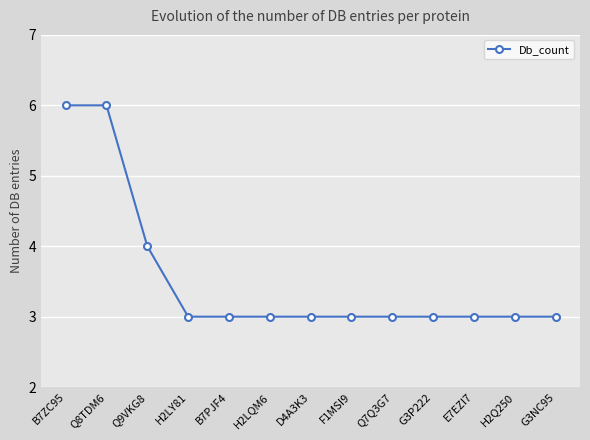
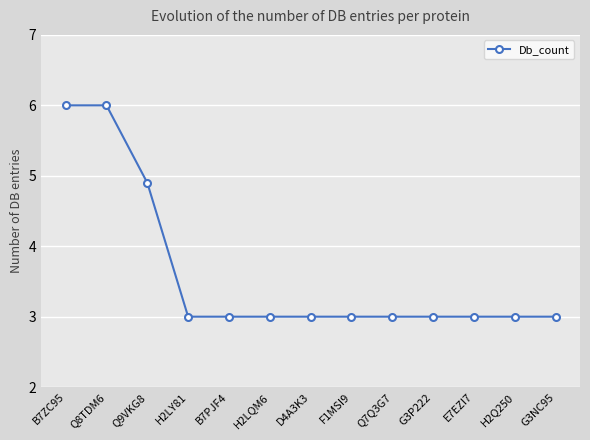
  {
    "B7ZC95": 6.0,
    "Q8TDM6": 6.0,
-   "Q9VKG8": 4.0,
+   "Q9VKG8": 4.9,
    "H2LY81": 3.0,
    "B7PJF4": 3.0,
    "H2LQM6": 3.0,
    "D4A3K3": 3.0,
    "F1MSI9": 3.0,
    "Q7Q3G7": 3.0,
    "G3P222": 3.0,
    "E7EZI7": 3.0,
    "H2Q250": 3.0,
    "G3NC95": 3.0
  }
